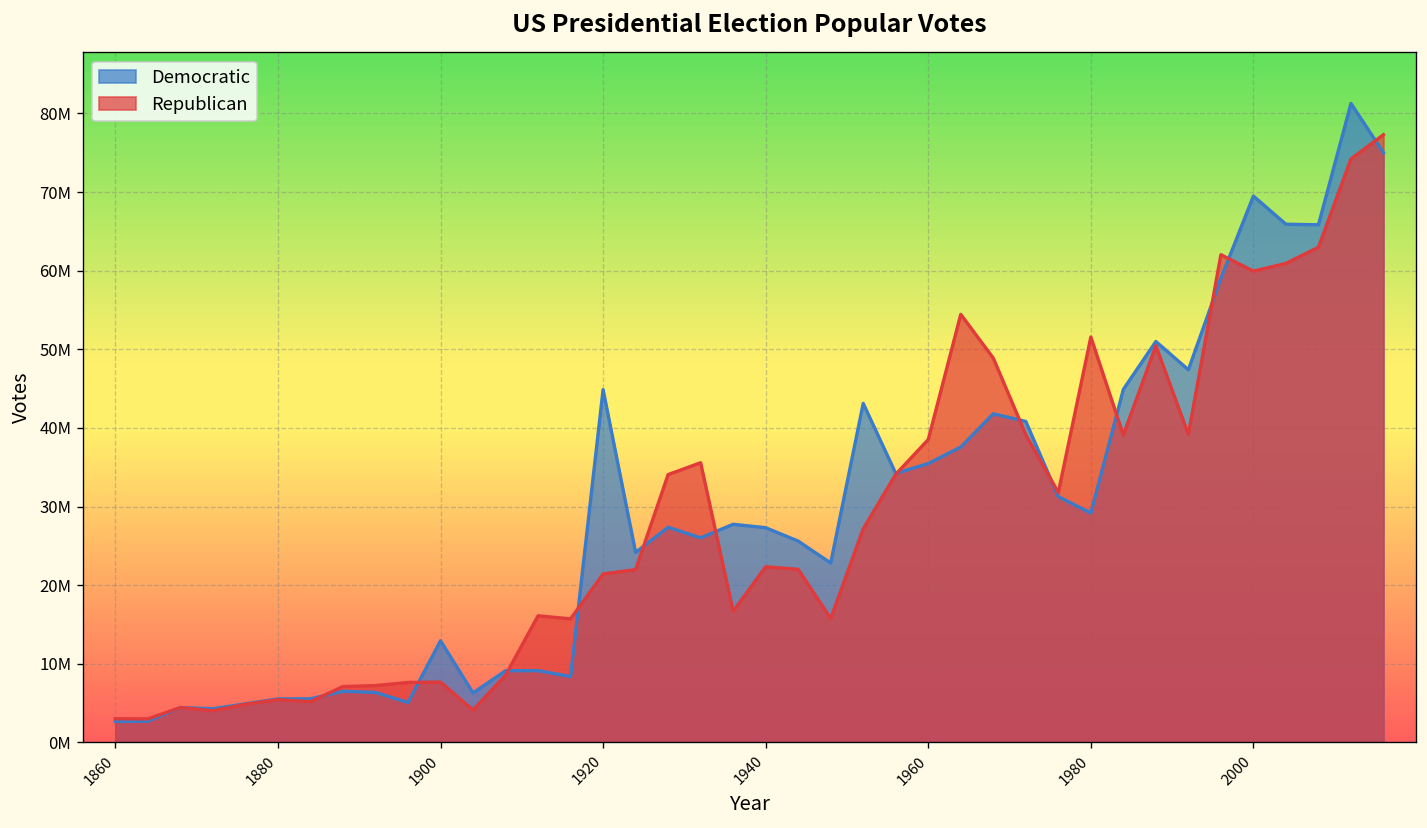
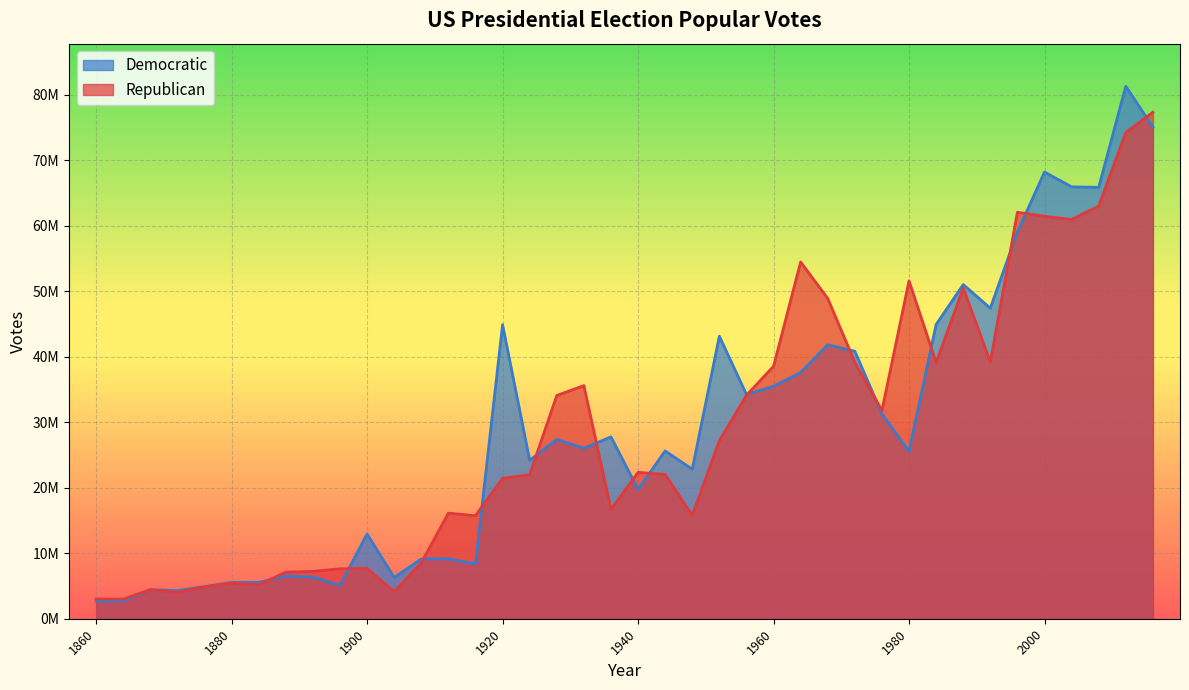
  {
    "Democratic": {
      "1900": 13000000,
      "1920": 45000000,
-     "1940": 27000000,
+     "1940": 20000000,
      "1960": 35000000,
-     "1980": 29000000,
-     "2000": 69000000
+     "1980": 26000000,
+     "2000": 68000000
    },
    "Republican": {
      "1900": 8000000,
      "1920": 21000000,
      "1940": 22000000,
      "1960": 39000000,
      "1980": 52000000,
-     "2000": 60000000
+     "2000": 61000000
    }
  }
